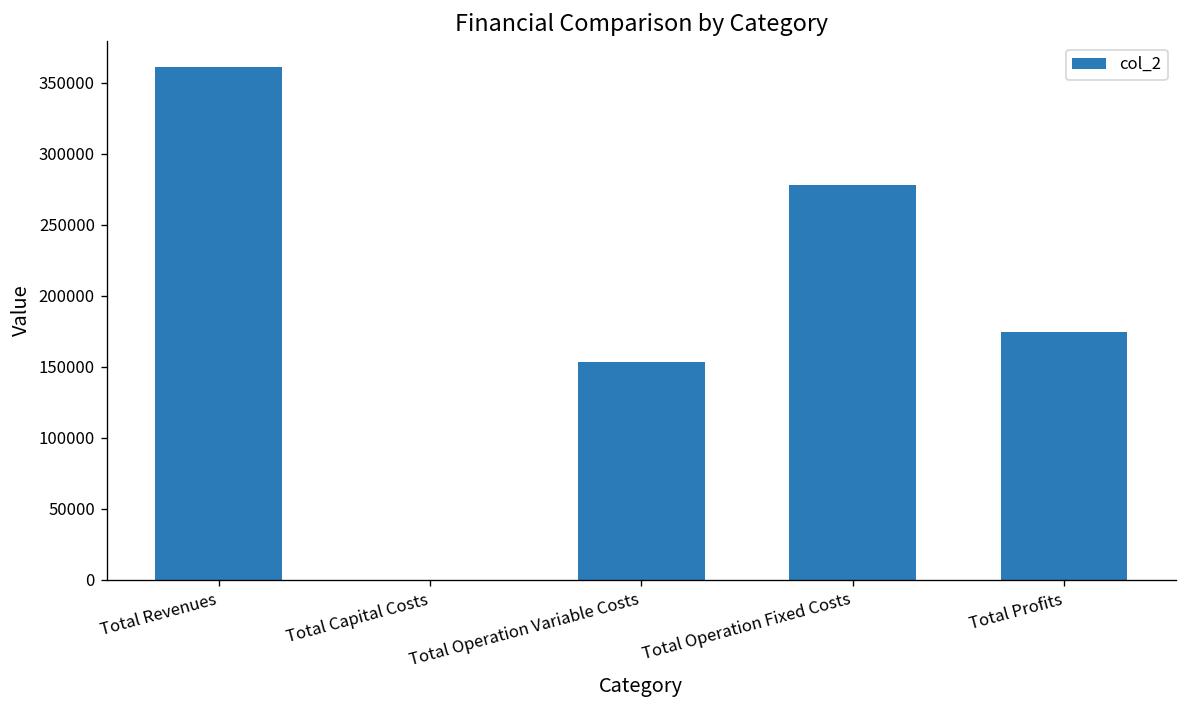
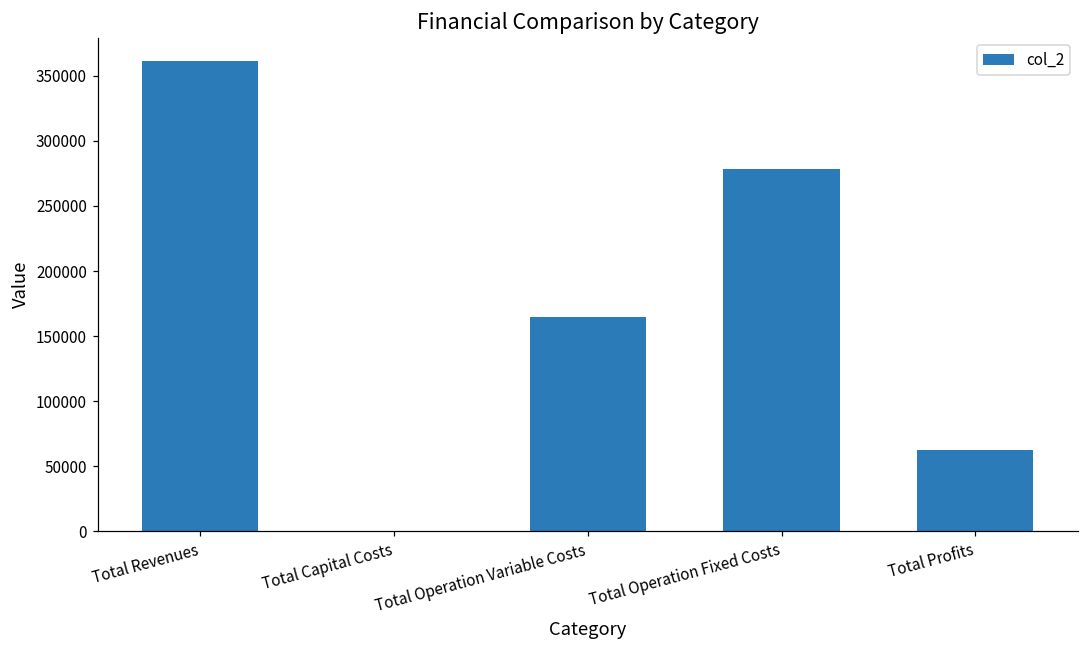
  {
    "Total Revenues": 361000,
    "Total Capital Costs": 0,
-   "Total Operation Variable Costs": 153000,
+   "Total Operation Variable Costs": 165000,
    "Total Operation Fixed Costs": 278000,
-   "Total Profits": 174000
+   "Total Profits": 63000
  }
